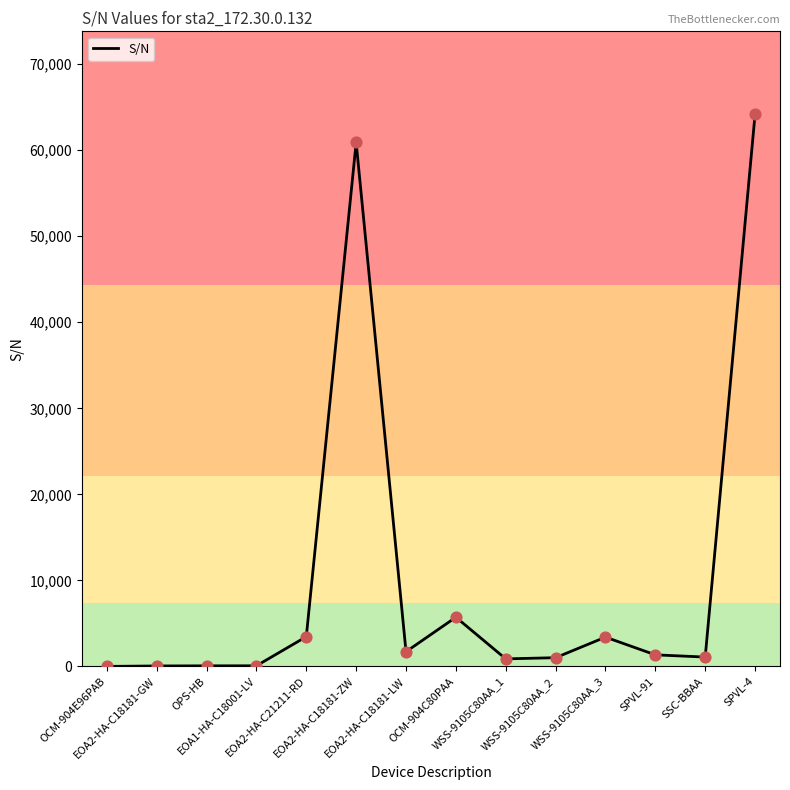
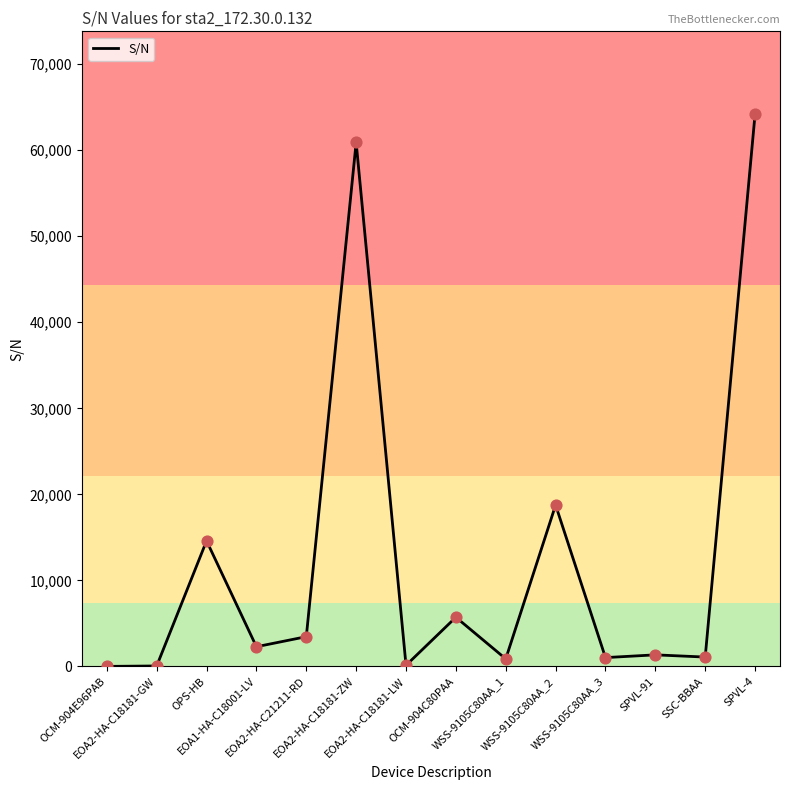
  {
    "OCM-904E96PAB": "0",
    "EOA2-HA-C18181-GW": "0",
-   "OPS-HB": "0",
-   "EOA1-HA-C18001-LV": "0",
+   "OPS-HB": "15,000",
+   "EOA1-HA-C18001-LV": "2,000",
    "EOA2-HA-C21211-RD": "3,000",
    "EOA2-HA-C18181-ZW": "61,000",
-   "EOA2-HA-C18181-LW": "2,000",
+   "EOA2-HA-C18181-LW": "0",
    "OCM-904C80PAA": "6,000",
    "WSS-9105C80AA_1": "1,000",
-   "WSS-9105C80AA_2": "1,000",
-   "WSS-9105C80AA_3": "3,000",
+   "WSS-9105C80AA_2": "19,000",
+   "WSS-9105C80AA_3": "1,000",
    "SPVL-91": "1,000",
    "SSC-BBAA": "1,000",
    "SPVL-4": "64,000"
  }
